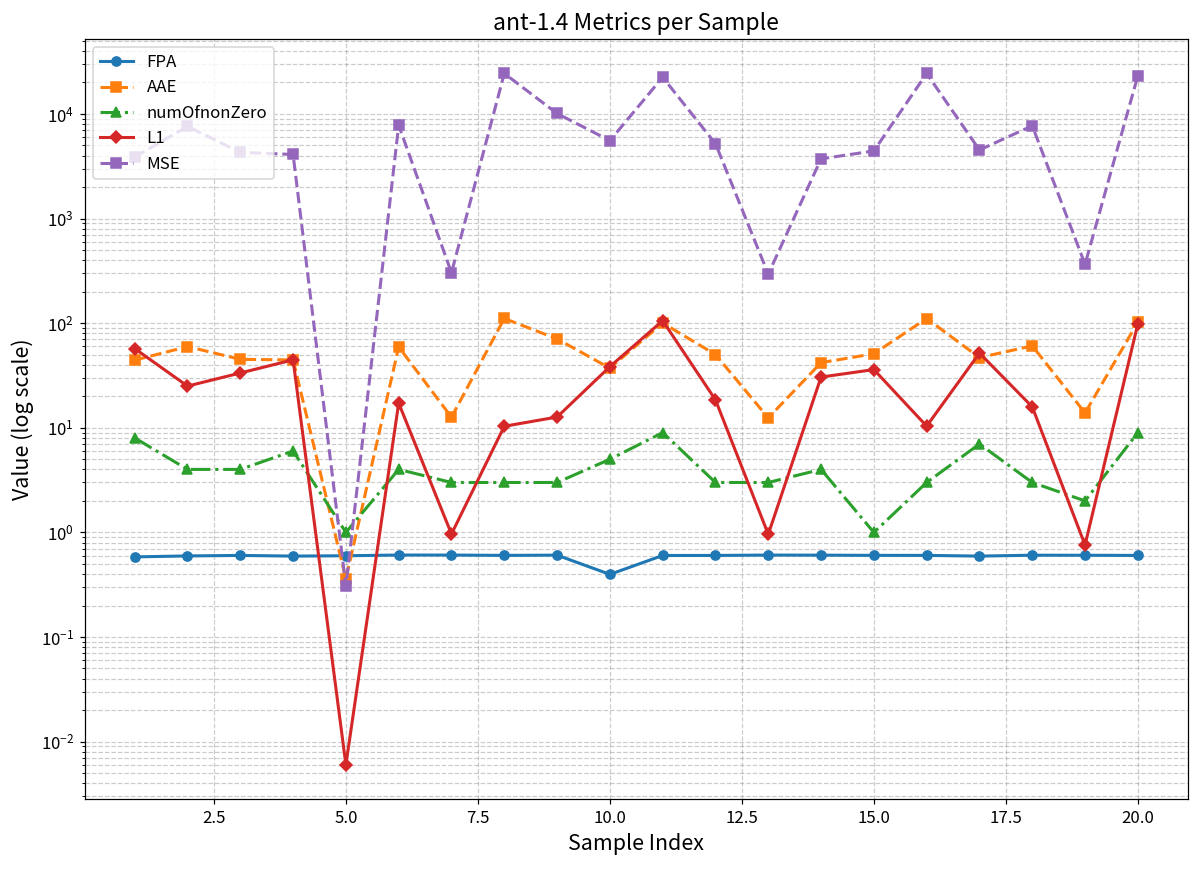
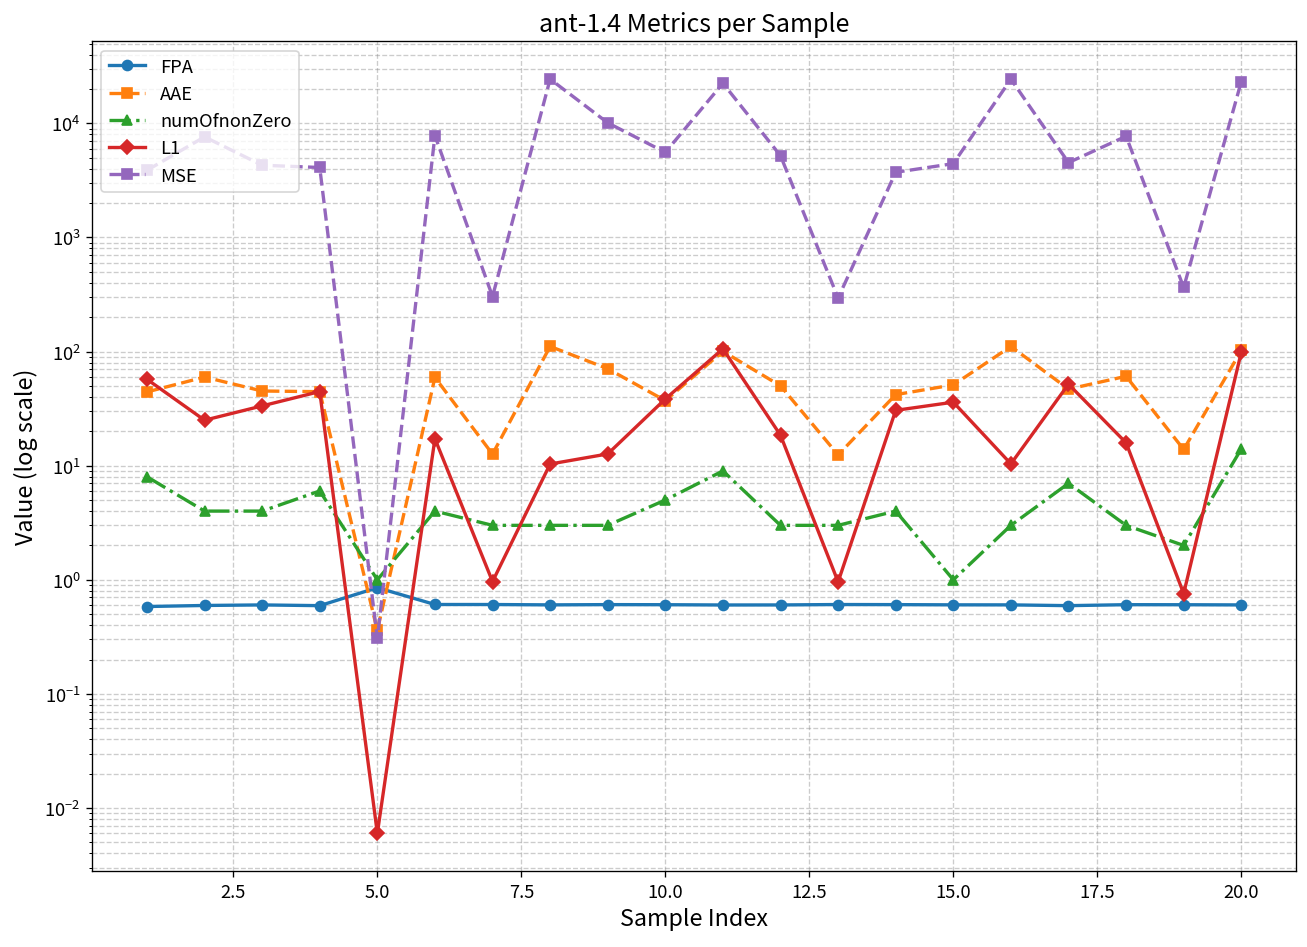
  {
    "FPA": {
-     "5.0": 0.6,
-     "10.0": 0.40,
+     "5.0": 0.9,
+     "10.0": 0.6,
      "15.0": 0.6,
      "20.0": 0.6
    },
    "AAE": {
      "5.0": 0.36,
      "15.0": 50
    },
    "numOfnonZero": {
      "5.0": 1,
      "10.0": 5,
      "15.0": 1,
-     "20.0": 9
+     "20.0": 14
    },
    "L1": {
      "5.0": 0.006,
      "15.0": 36
    },
    "MSE": {
      "5.0": 0.31,
      "10.0": 6000,
      "15.0": 4000,
      "20.0": 23000
    }
  }
